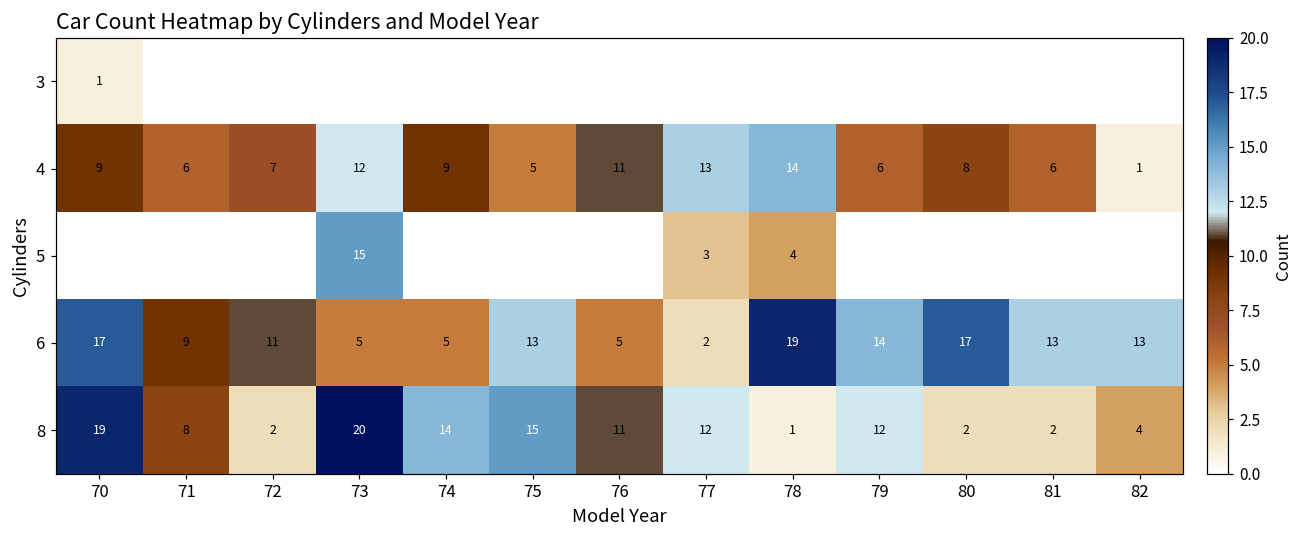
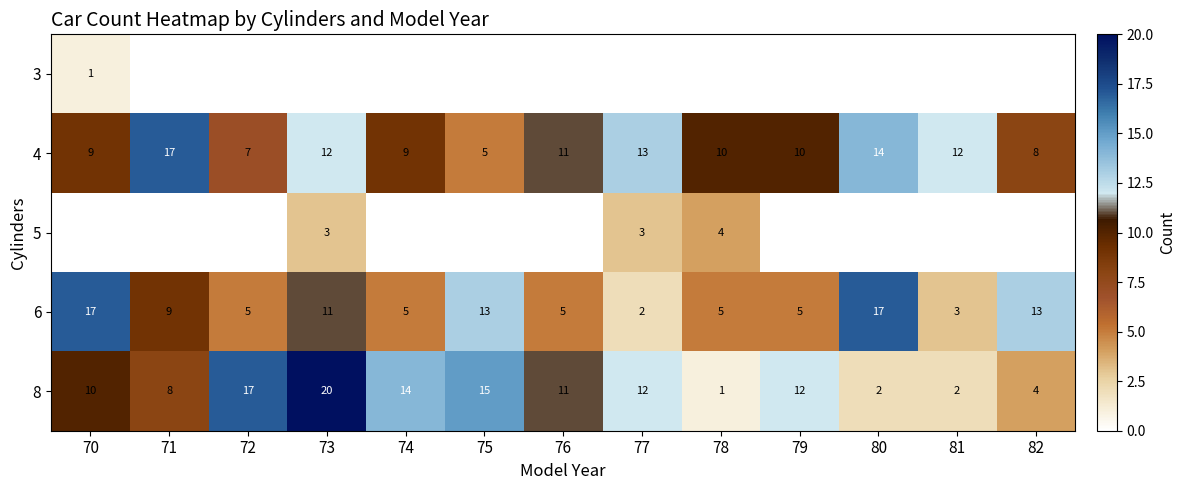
  {
    "3": {
      "70": 1
    },
    "4": {
      "70": 9,
-     "71": 6,
+     "71": 17,
      "72": 7,
      "73": 12,
      "74": 9,
      "75": 5,
      "76": 11,
      "77": 13,
-     "78": 14,
-     "79": 6,
-     "80": 8,
-     "81": 6,
-     "82": 1
+     "78": 10,
+     "79": 10,
+     "80": 14,
+     "81": 12,
+     "82": 8
    },
    "5": {
-     "73": 15,
+     "73": 3,
      "77": 3,
      "78": 4
    },
    "6": {
      "70": 17,
      "71": 9,
-     "72": 11,
-     "73": 5,
+     "72": 5,
+     "73": 11,
      "74": 5,
      "75": 13,
      "76": 5,
      "77": 2,
-     "78": 19,
-     "79": 14,
+     "78": 5,
+     "79": 5,
      "80": 17,
-     "81": 13,
+     "81": 3,
      "82": 13
    },
    "8": {
-     "70": 19,
+     "70": 10,
      "71": 8,
-     "72": 2,
+     "72": 17,
      "73": 20,
      "74": 14,
      "75": 15,
      "76": 11,
      "77": 12,
      "78": 1,
      "79": 12,
      "80": 2,
      "81": 2,
      "82": 4
    }
  }
